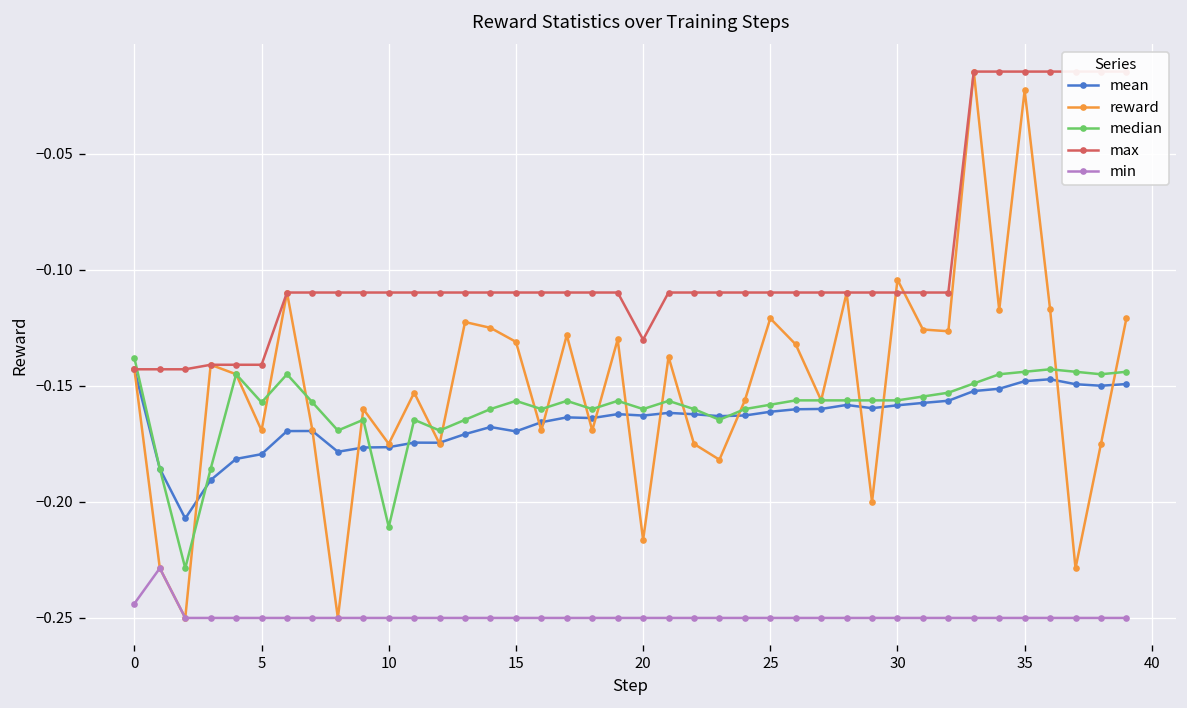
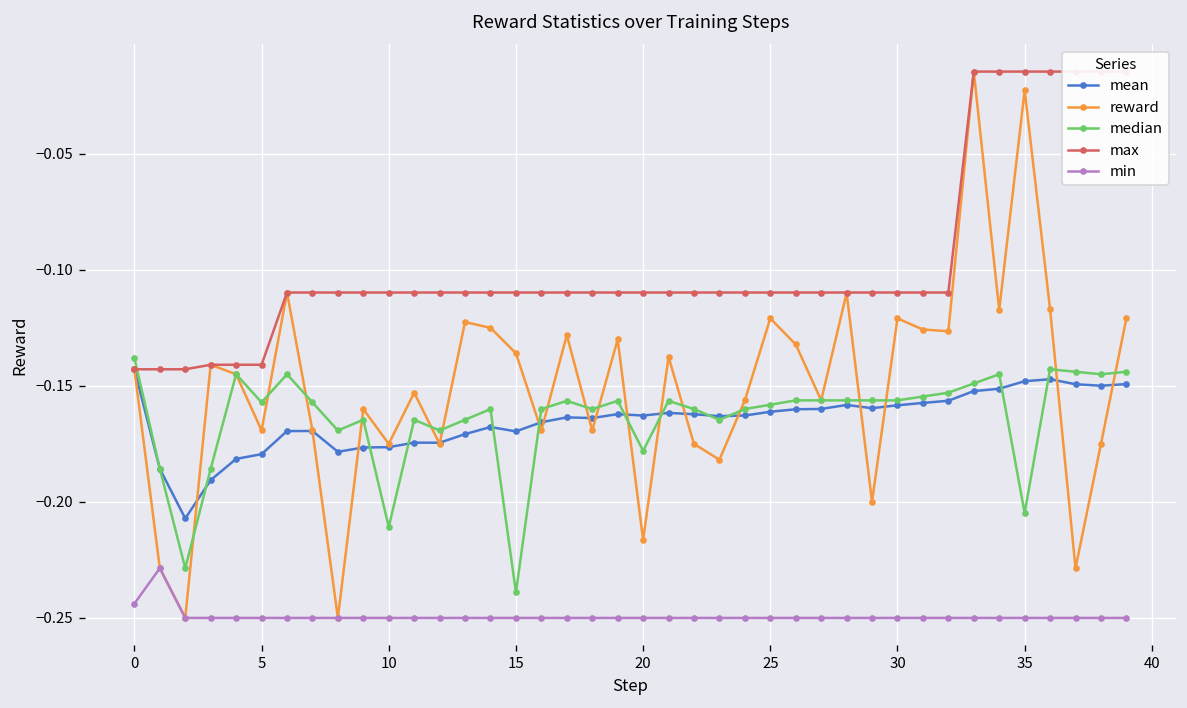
  {
    "mean": {
      "5": -0.179,
      "10": -0.176,
      "15": -0.170,
      "20": -0.163,
      "25": -0.161,
      "30": -0.158,
      "35": -0.148
    },
    "reward": {
      "5": -0.169,
      "10": -0.175,
-     "15": -0.131,
+     "15": -0.136,
      "20": -0.216,
      "25": -0.121,
-     "30": -0.104,
+     "30": -0.121,
      "35": -0.023
    },
    "median": {
      "0": -0.138,
      "5": -0.157,
      "10": -0.211,
-     "15": -0.156,
-     "20": -0.160,
+     "15": -0.239,
+     "20": -0.178,
      "25": -0.158,
      "30": -0.156,
-     "35": -0.144
+     "35": -0.205
    },
    "max": {
      "5": -0.141,
      "10": -0.110,
      "15": -0.110,
-     "20": -0.130,
+     "20": -0.110,
      "25": -0.110,
      "30": -0.110,
      "35": -0.015
    },
    "min": {
      "0": -0.244,
      "5": -0.250,
      "10": -0.250,
      "15": -0.250,
      "20": -0.250,
      "25": -0.250,
      "30": -0.250,
      "35": -0.250
    }
  }
